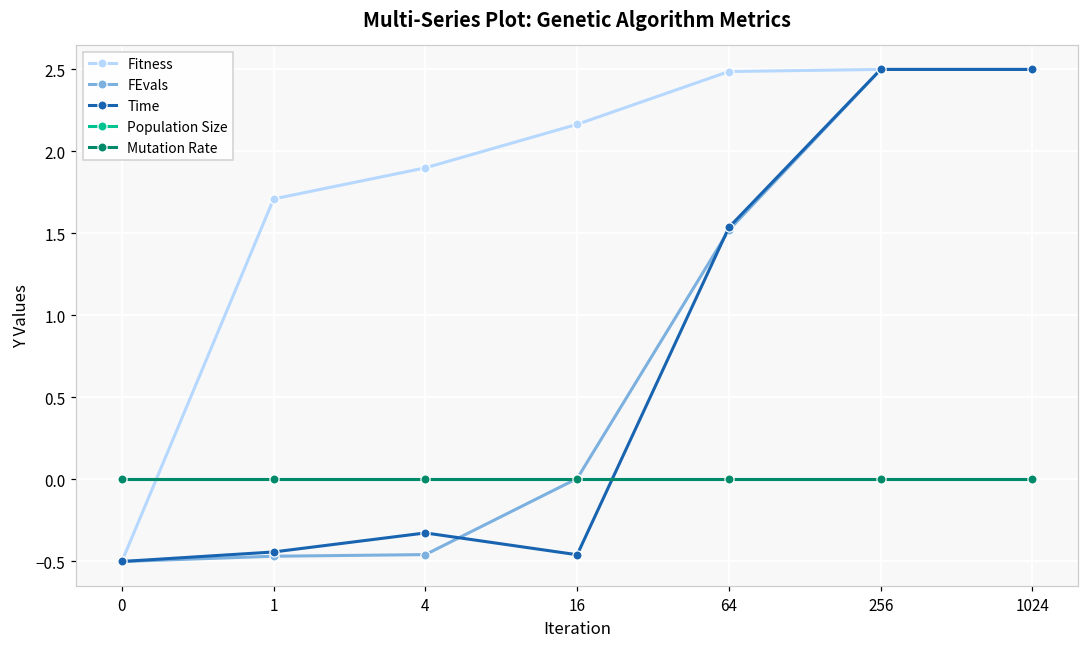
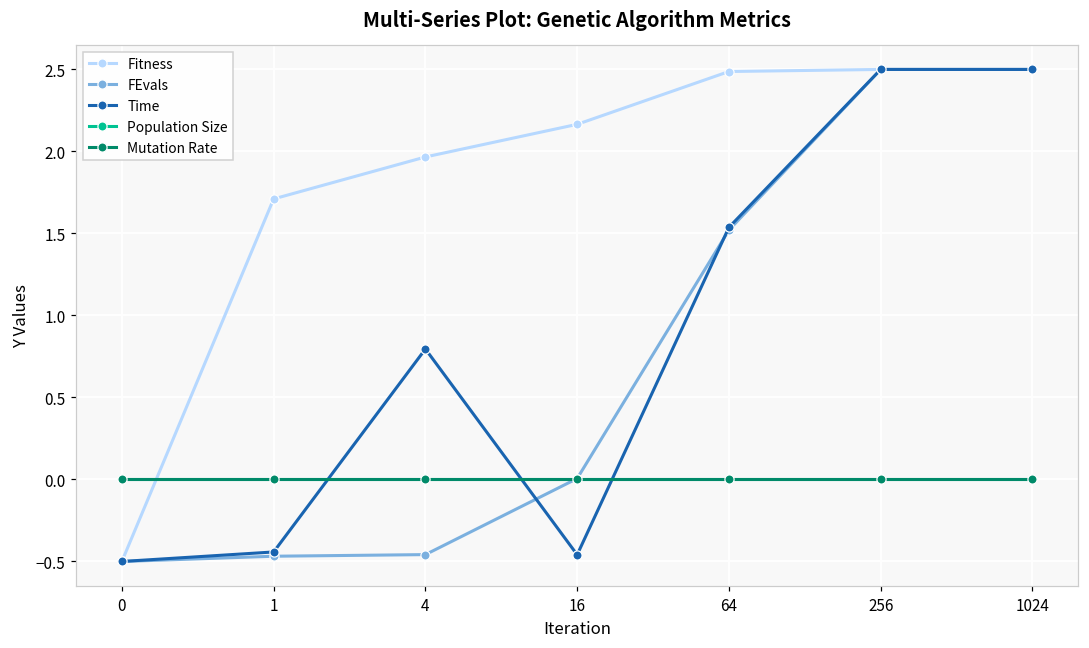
  {
    "Fitness": {
      "1": 1.71,
-     "4": 1.90,
+     "4": 1.97,
      "16": 2.17,
      "64": 2.49
    },
    "FEvals": {
      "1": -0.47,
      "4": -0.46
    },
    "Time": {
      "1": -0.44,
-     "4": -0.33,
+     "4": 0.80,
      "16": -0.46
    },
    "Mutation Rate": {
      "0": 0.00,
      "1": 0.00,
      "4": 0.00,
      "64": 0.00,
      "256": 0.00,
      "1024": 0.00
    }
  }
